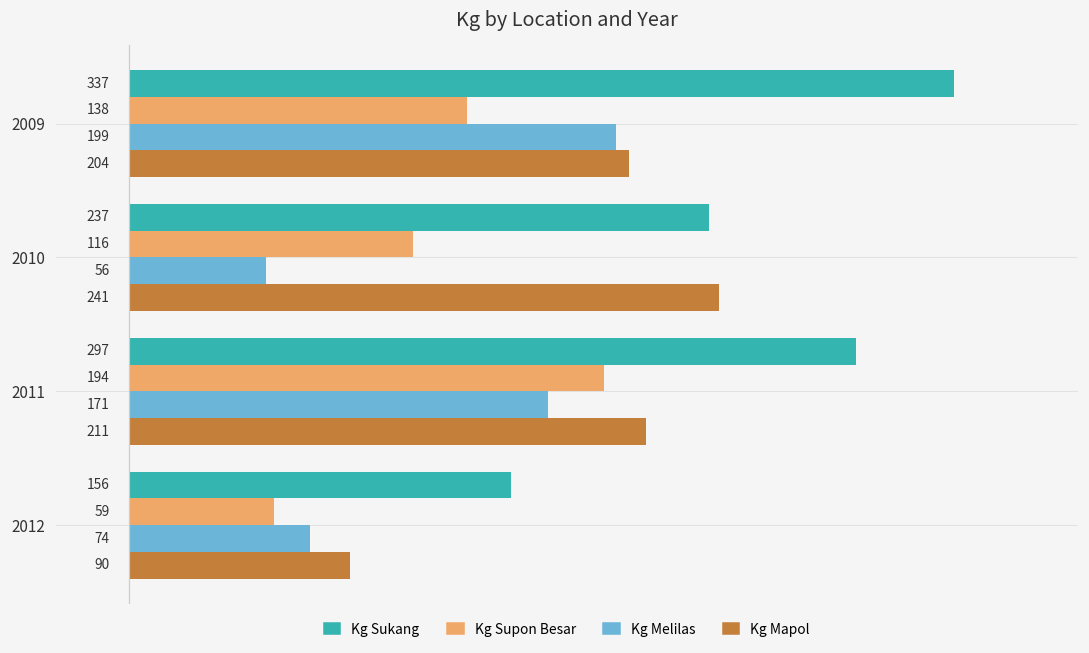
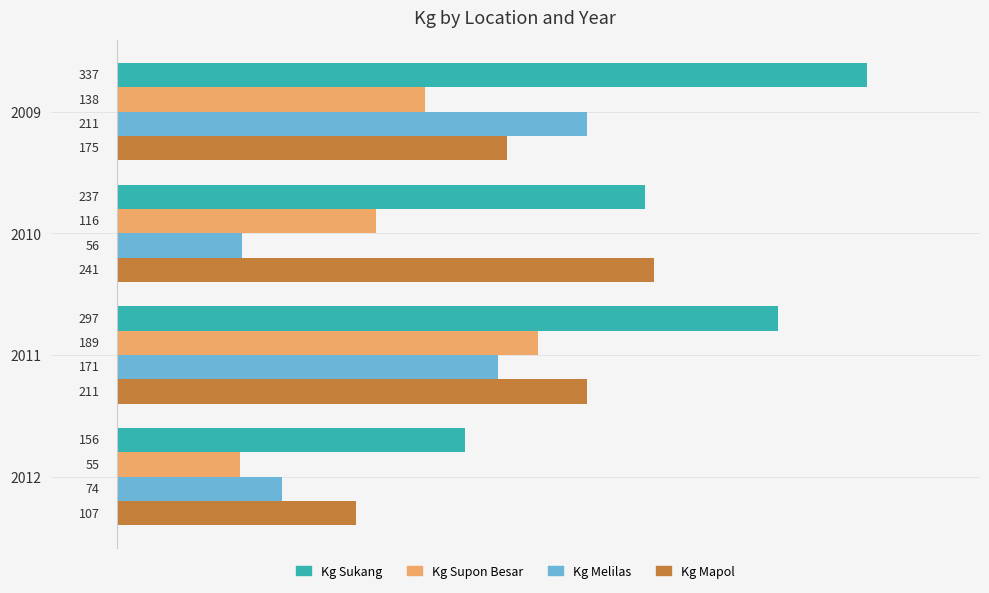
  {
    "Kg Supon Besar": {
-     "2011": 194,
-     "2012": 59
+     "2011": 189,
+     "2012": 55
    },
    "Kg Melilas": {
-     "2009": 199
+     "2009": 211
    },
    "Kg Mapol": {
-     "2009": 204,
-     "2012": 90
+     "2009": 175,
+     "2012": 107
    }
  }
